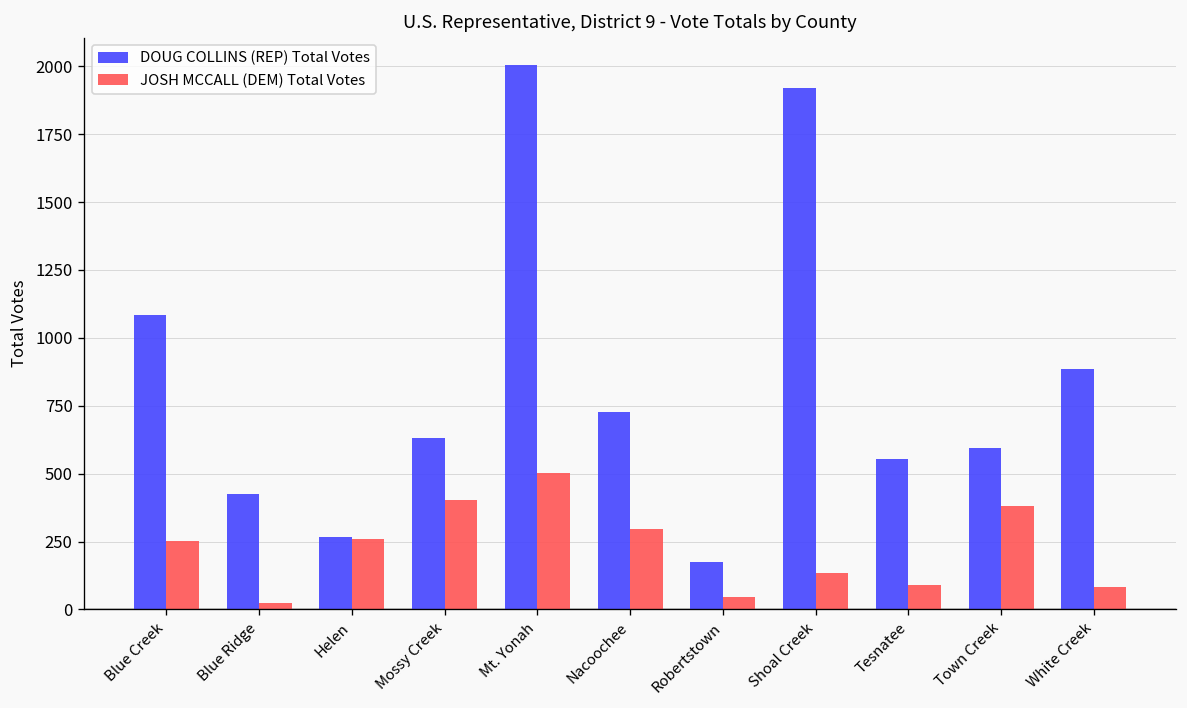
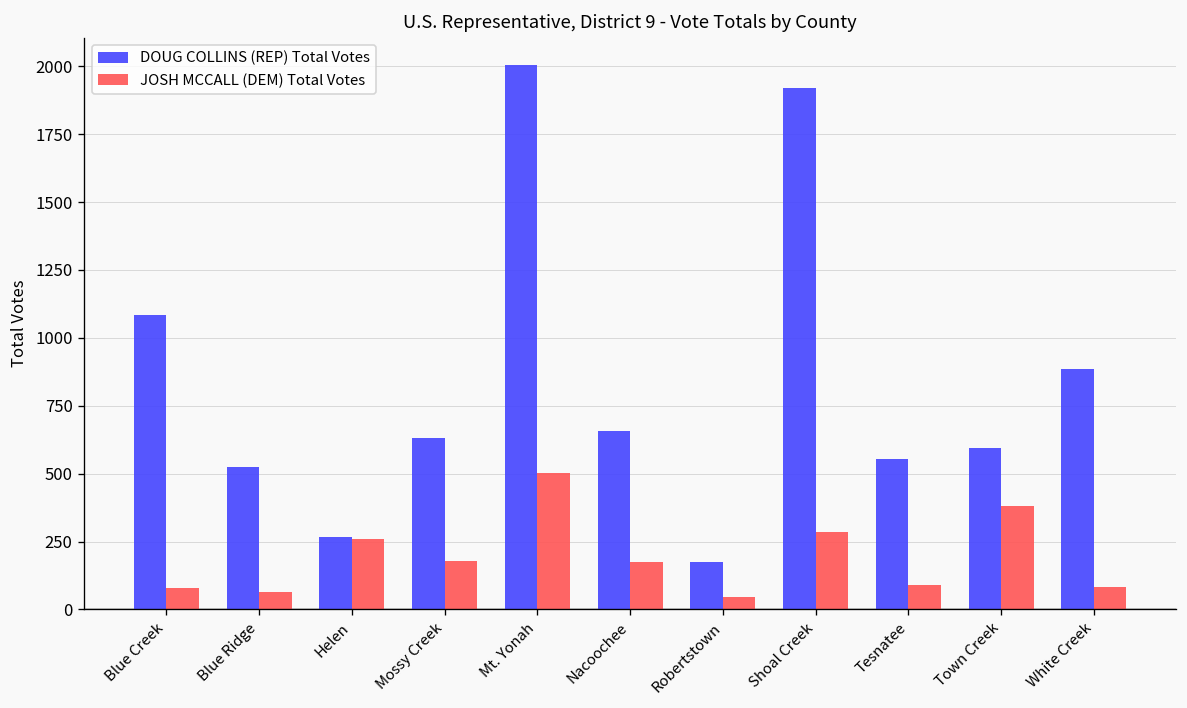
  {
    "DOUG COLLINS (REP) Total Votes": {
      "Blue Creek": 1080,
-     "Blue Ridge": 430,
+     "Blue Ridge": 520,
      "Helen": 270,
      "Mossy Creek": 630,
      "Mt. Yonah": 2010,
-     "Nacoochee": 730,
+     "Nacoochee": 660,
      "Robertstown": 180,
      "Shoal Creek": 1920,
      "Tesnatee": 550,
      "Town Creek": 590,
      "White Creek": 880
    },
    "JOSH MCCALL (DEM) Total Votes": {
-     "Blue Creek": 250,
-     "Blue Ridge": 20,
+     "Blue Creek": 80,
+     "Blue Ridge": 70,
      "Helen": 260,
-     "Mossy Creek": 400,
+     "Mossy Creek": 180,
      "Mt. Yonah": 500,
-     "Nacoochee": 300,
+     "Nacoochee": 170,
      "Robertstown": 50,
-     "Shoal Creek": 130,
+     "Shoal Creek": 280,
      "Tesnatee": 90,
      "Town Creek": 380,
      "White Creek": 80
    }
  }
